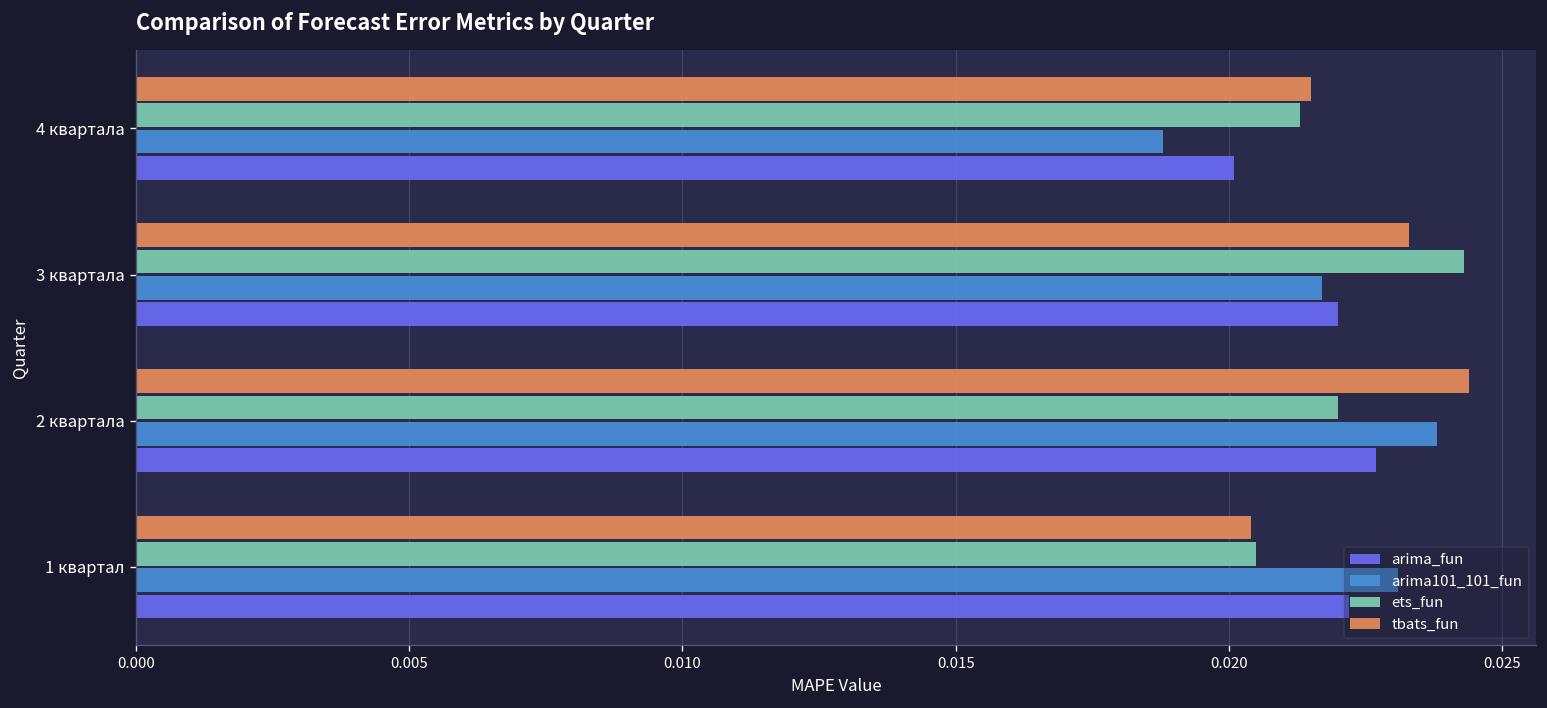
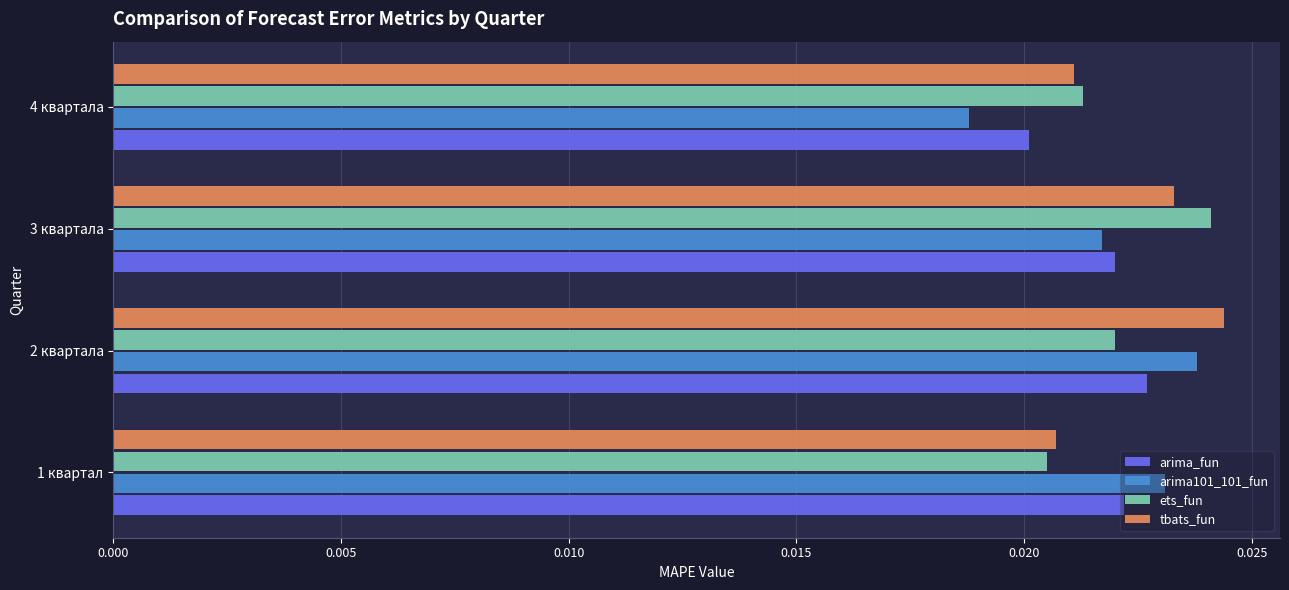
  {
    "ets_fun": {
      "4 квартала": 0.0213,
-     "3 квартала": 0.0243,
+     "3 квартала": 0.0241,
      "2 квартала": 0.0220,
      "1 квартал": 0.0205
    },
    "tbats_fun": {
-     "4 квартала": 0.0215,
+     "4 квартала": 0.0211,
      "3 квартала": 0.0233,
      "2 квартала": 0.0244,
-     "1 квартал": 0.0204
+     "1 квартал": 0.0207
    }
  }
